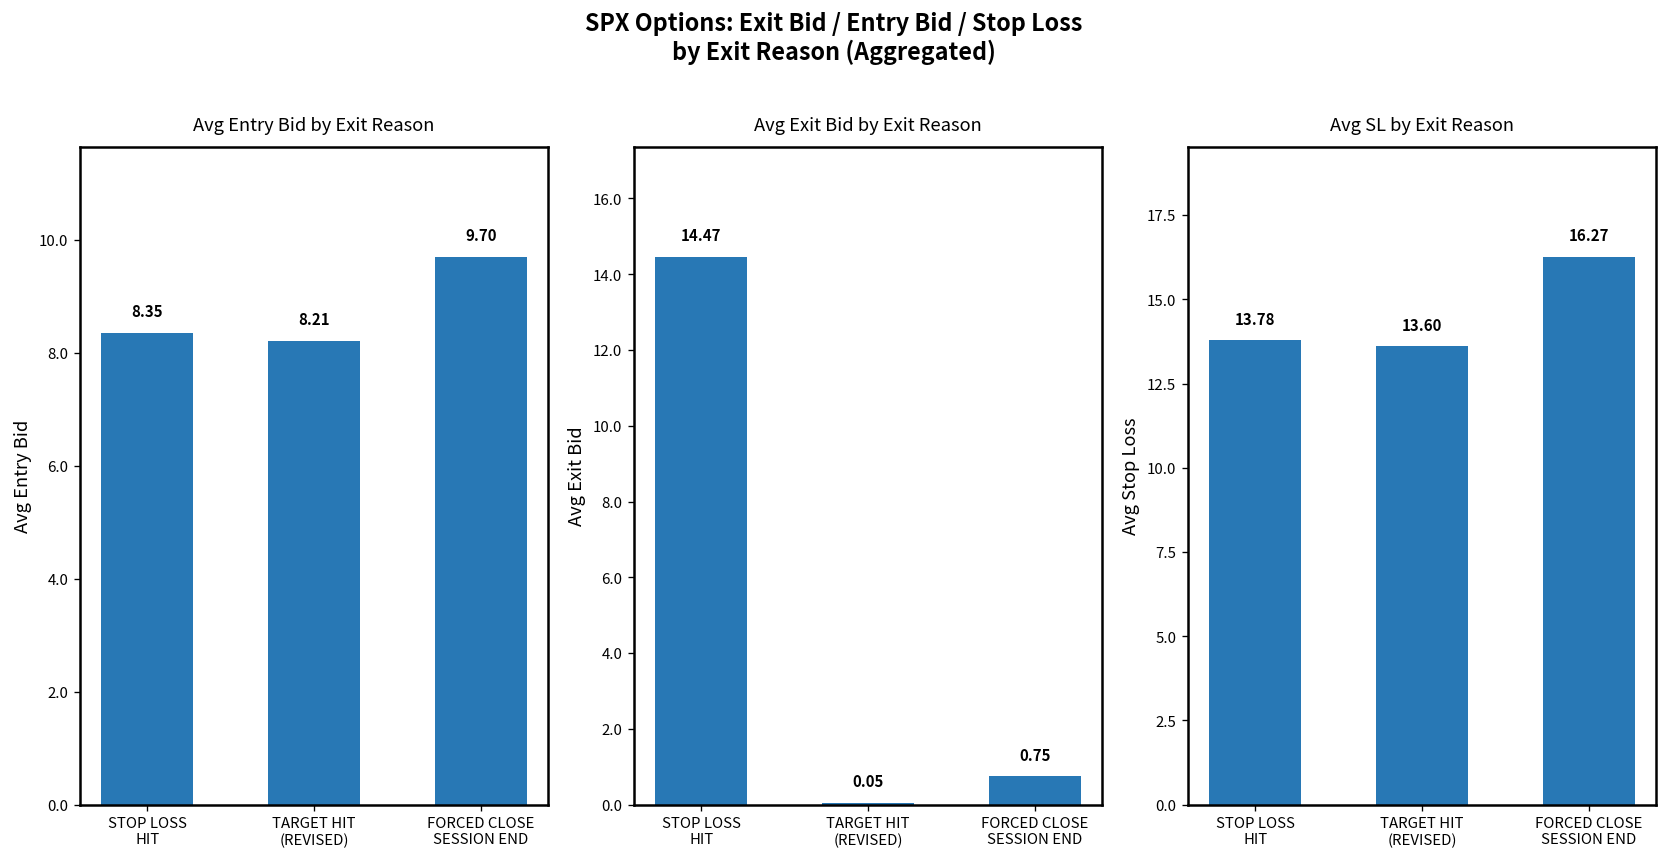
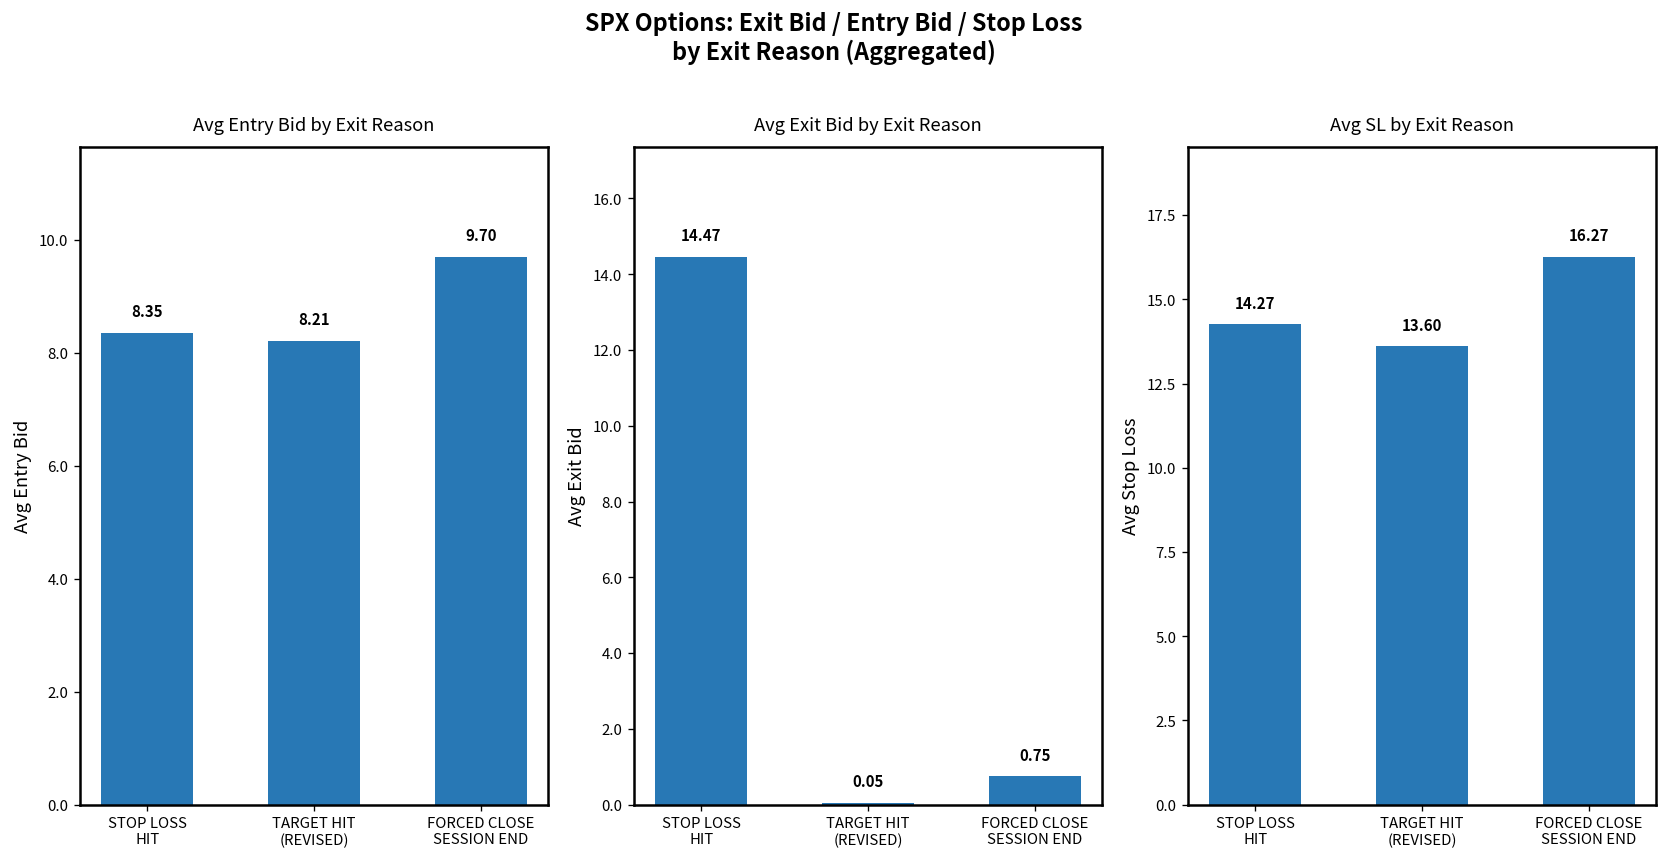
  {
    "Avg Entry Bid by Exit Reason": {
      "STOP LOSS HIT": 8.35,
      "TARGET HIT (REVISED)": 8.21,
      "FORCED CLOSE SESSION END": 9.70
    },
    "Avg Exit Bid by Exit Reason": {
      "STOP LOSS HIT": 14.47,
      "TARGET HIT (REVISED)": 0.05,
      "FORCED CLOSE SESSION END": 0.75
    },
    "Avg SL by Exit Reason": {
-     "STOP LOSS HIT": 13.78,
+     "STOP LOSS HIT": 14.27,
      "TARGET HIT (REVISED)": 13.60,
      "FORCED CLOSE SESSION END": 16.27
    }
  }
